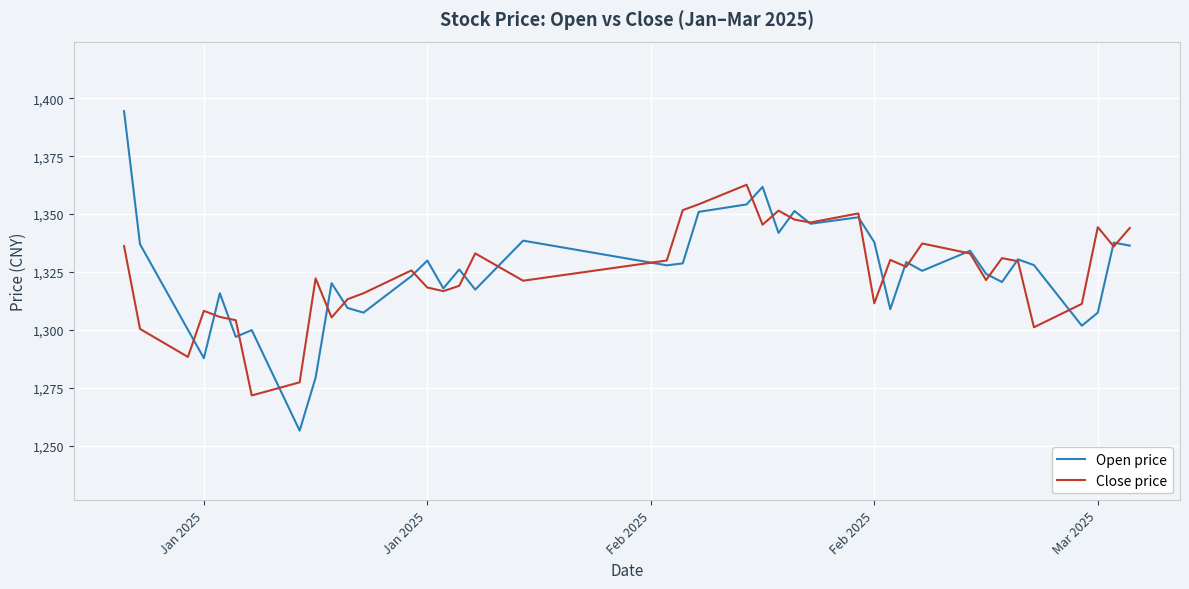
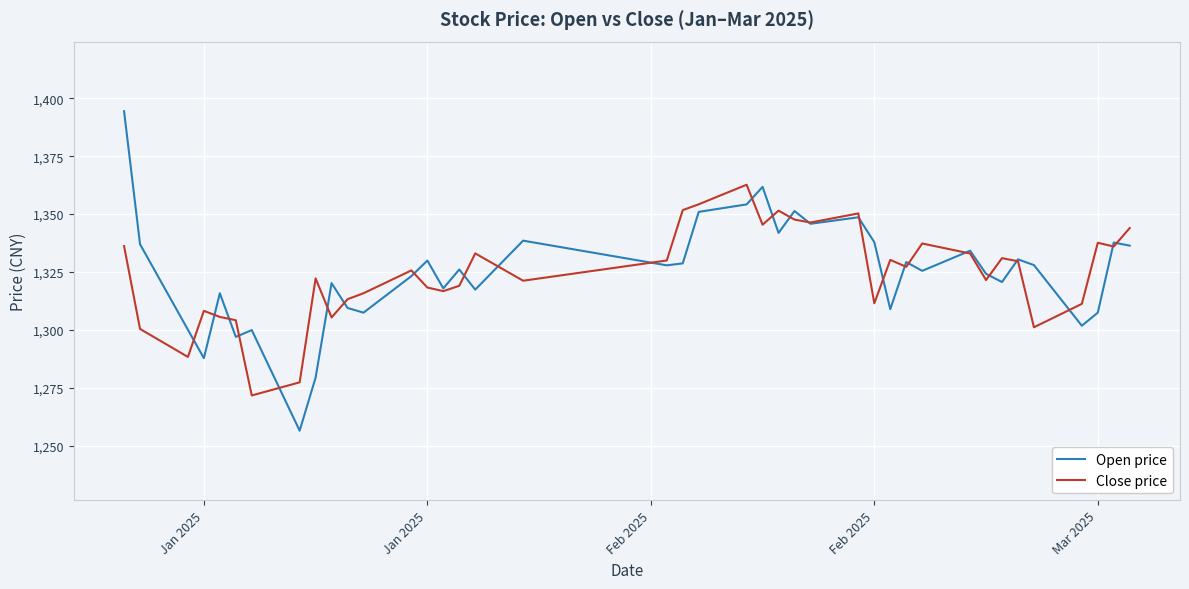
  {
    "Open price": {
      "Feb 2025": "1,338",
      "Mar 2025": "1,307"
    },
    "Close price": {
      "Feb 2025": "1,312",
-     "Mar 2025": "1,344"
+     "Mar 2025": "1,338"
    }
  }
